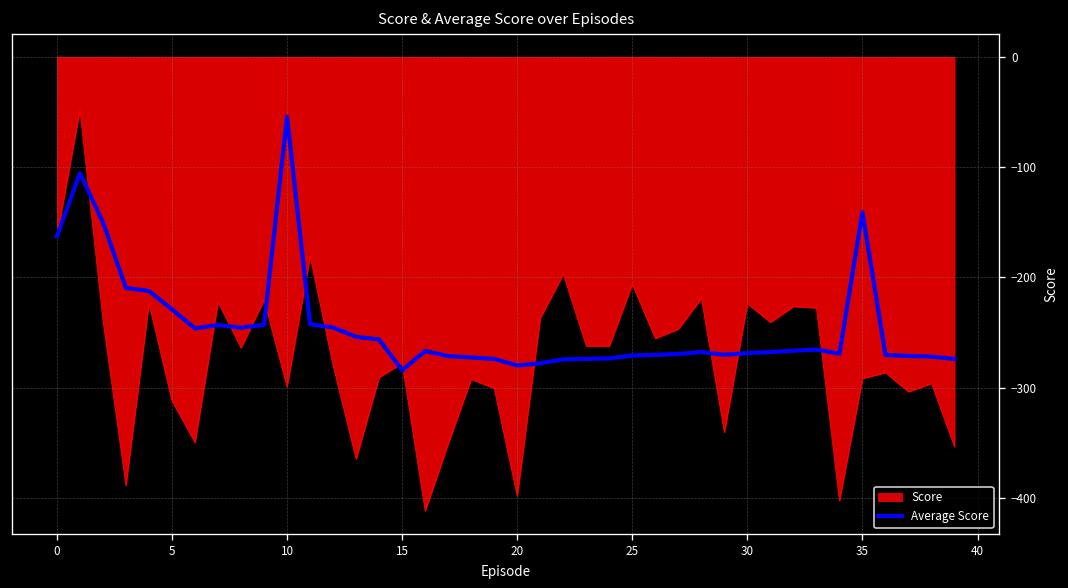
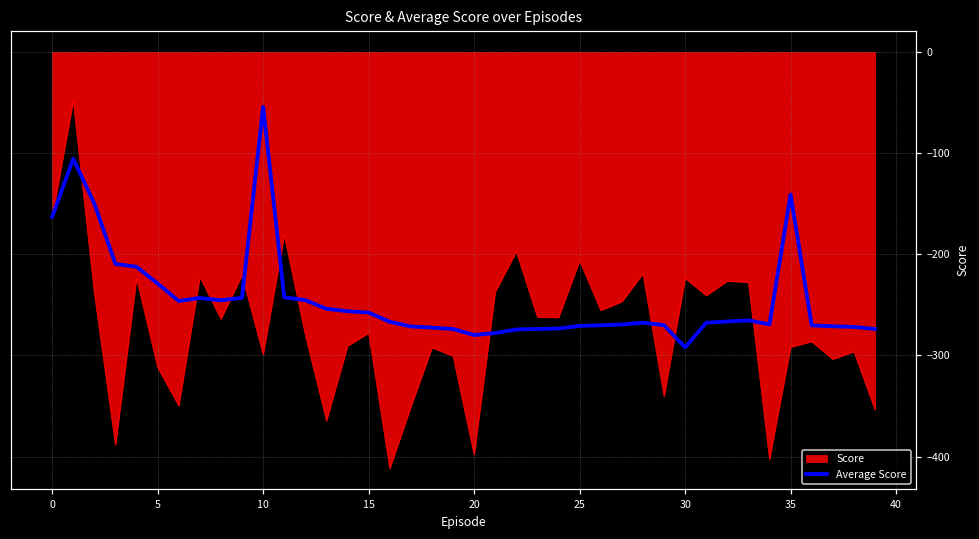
  {
    "Average Score": {
      "5": -230,
      "10": -50,
-     "15": -280,
+     "15": -260,
      "20": -280,
      "25": -270,
-     "30": -270,
+     "30": -290,
      "35": -140
    }
  }
